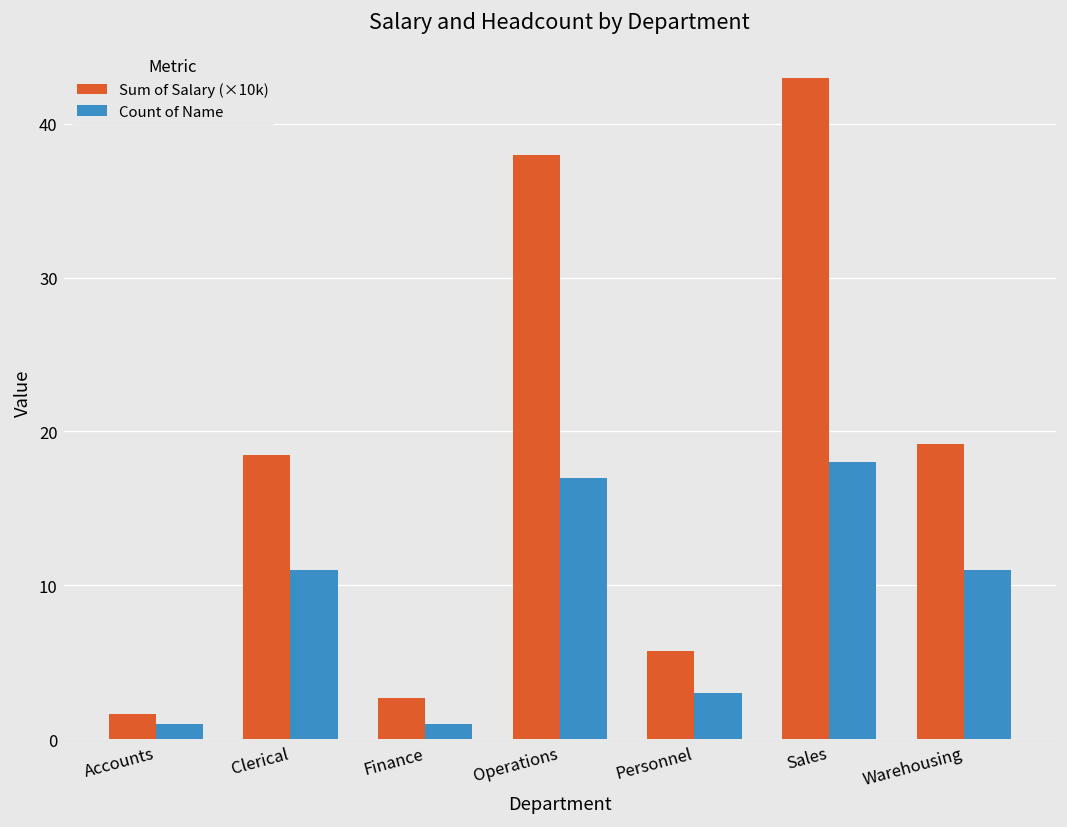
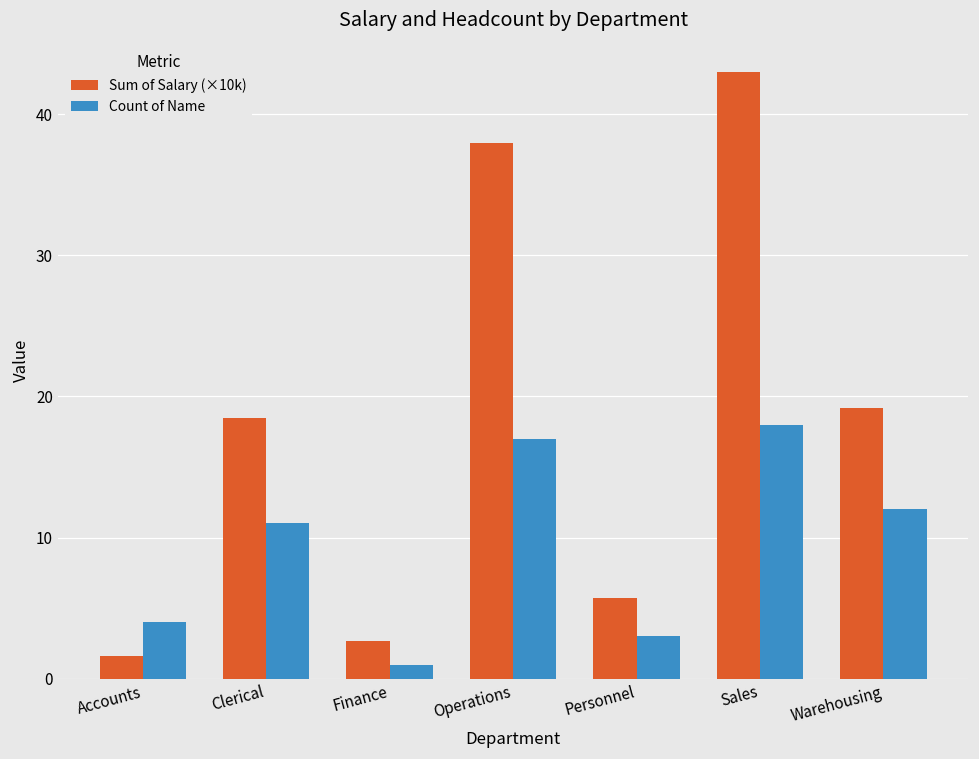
  {
    "Sum of Salary (×10k)": {
      "Accounts": 1.6,
      "Clerical": 18.5,
      "Finance": 2.7,
      "Operations": 38,
      "Personnel": 5.7,
      "Sales": 43,
      "Warehousing": 19
    },
    "Count of Name": {
-     "Accounts": 1,
+     "Accounts": 4,
      "Clerical": 11,
      "Finance": 1,
      "Operations": 17,
      "Personnel": 3,
      "Sales": 18,
-     "Warehousing": 11
+     "Warehousing": 12
    }
  }
